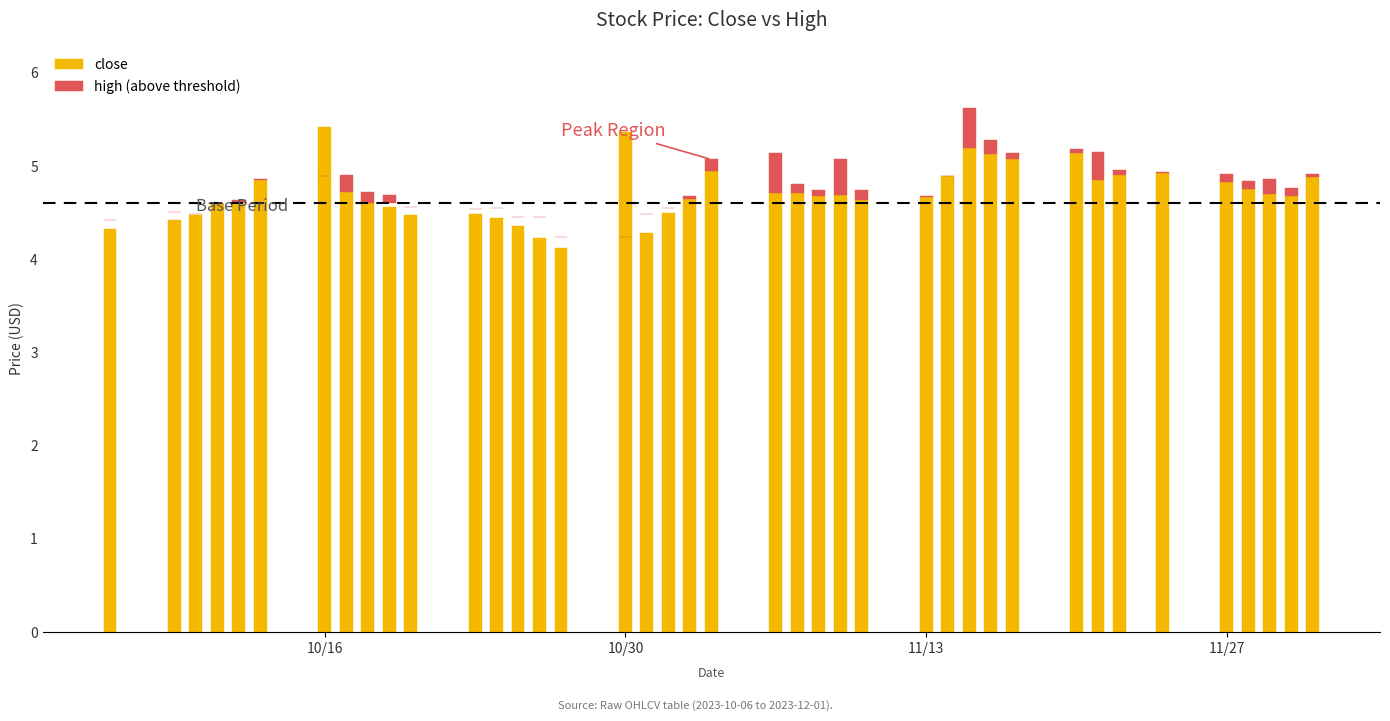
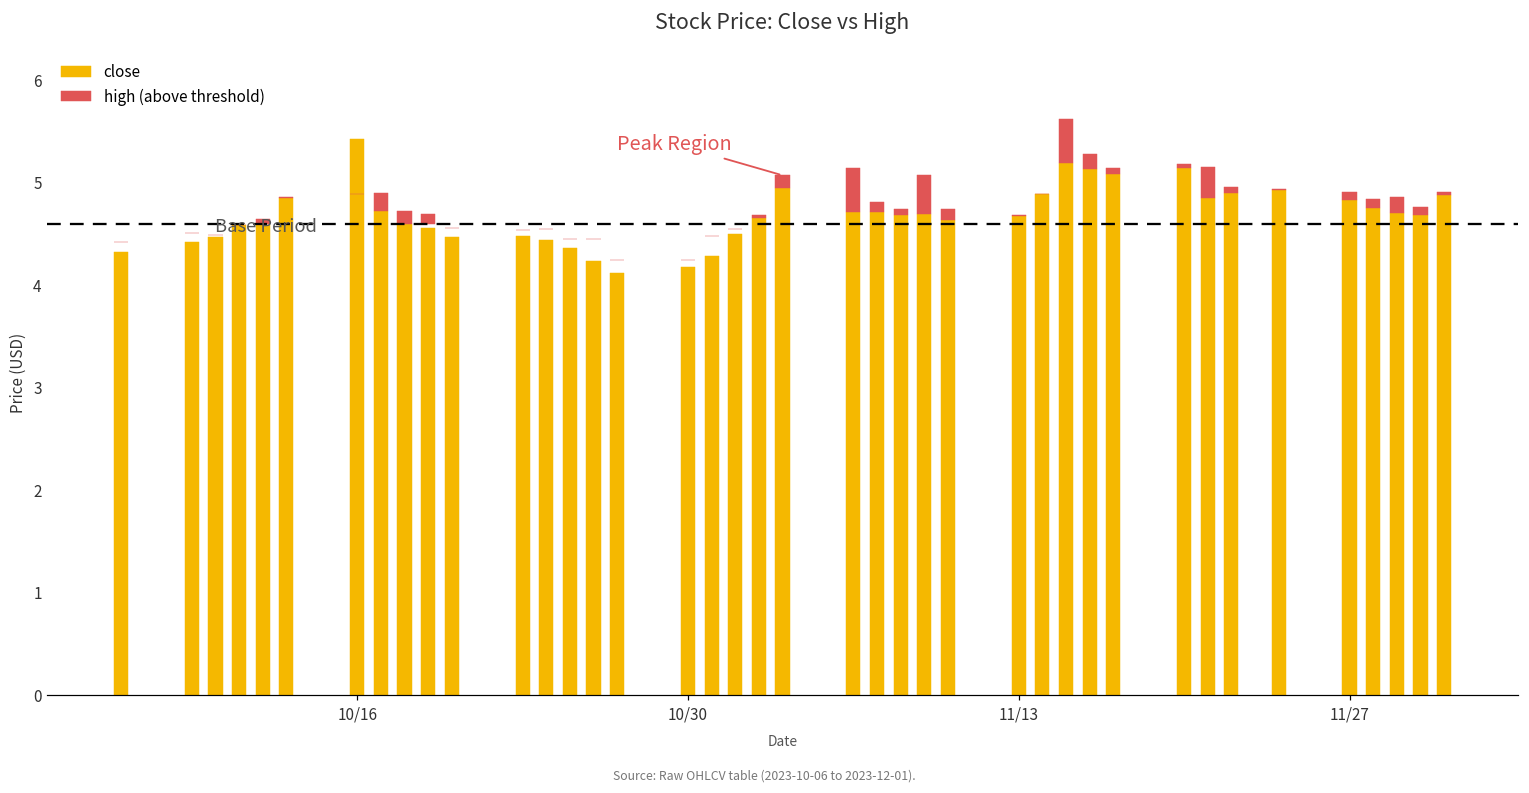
  {
    "close": {
      "10/16": 5.4,
-     "10/30": 5.4,
+     "10/30": 4.2,
      "11/13": 4.7,
      "11/27": 4.8
    }
  }
